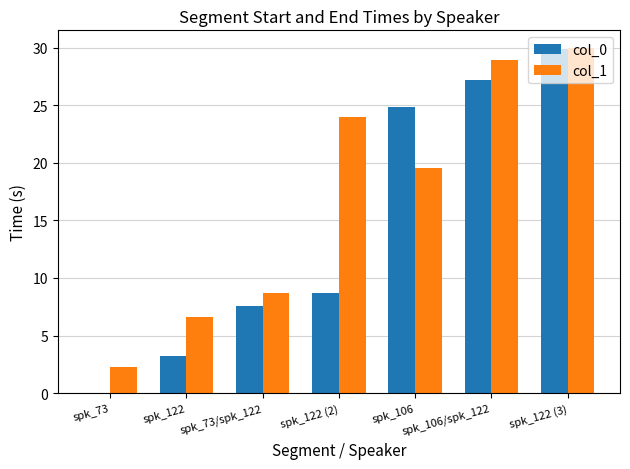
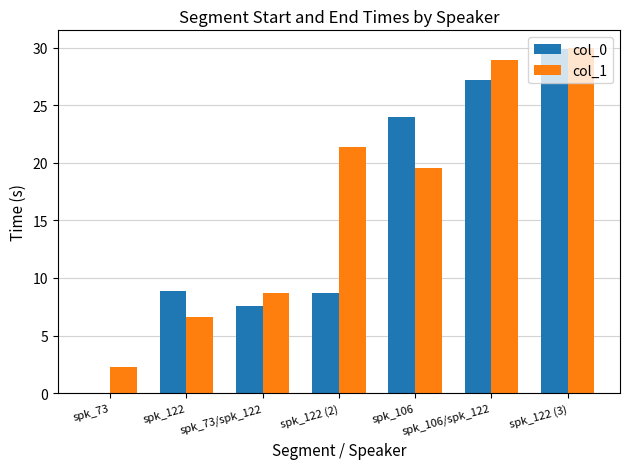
  {
    "col_0": {
      "spk_73": 0.0,
-     "spk_122": 3.2,
+     "spk_122": 8.9,
      "spk_73/spk_122": 7.6,
      "spk_122 (2)": 8.7,
-     "spk_106": 24.8,
+     "spk_106": 24.0,
      "spk_106/spk_122": 27.2
    },
    "col_1": {
      "spk_73": 2.3,
      "spk_122": 6.6,
      "spk_73/spk_122": 8.7,
-     "spk_122 (2)": 24.0,
+     "spk_122 (2)": 21.4,
      "spk_106": 19.5,
      "spk_106/spk_122": 28.9
    }
  }
